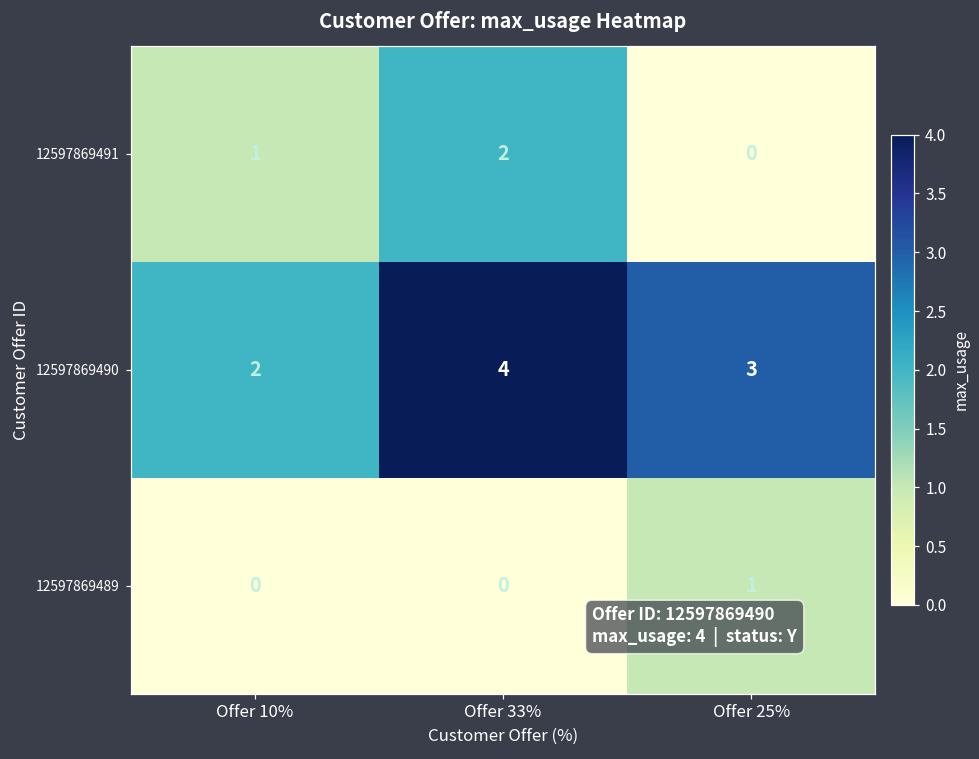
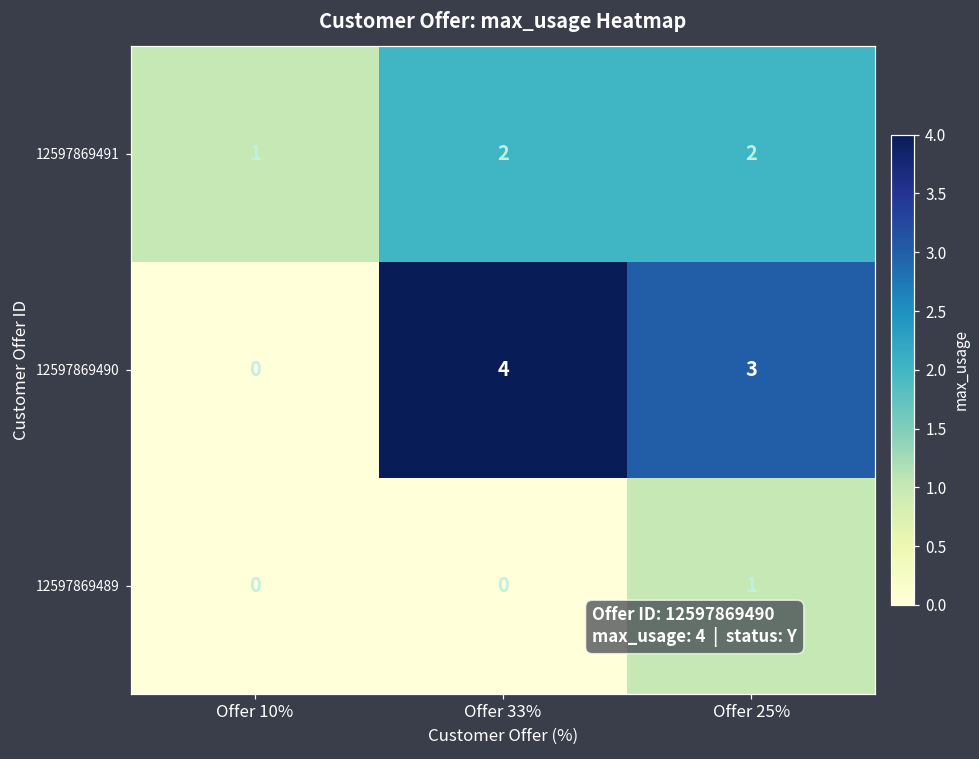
  {
    "12597869491": {
      "Offer 33%": 2,
-     "Offer 25%": 0
+     "Offer 25%": 2
    },
    "12597869490": {
-     "Offer 10%": 2,
+     "Offer 10%": 0,
      "Offer 33%": 4,
      "Offer 25%": 3
    },
    "12597869489": {
      "Offer 10%": 0,
      "Offer 33%": 0
    }
  }
